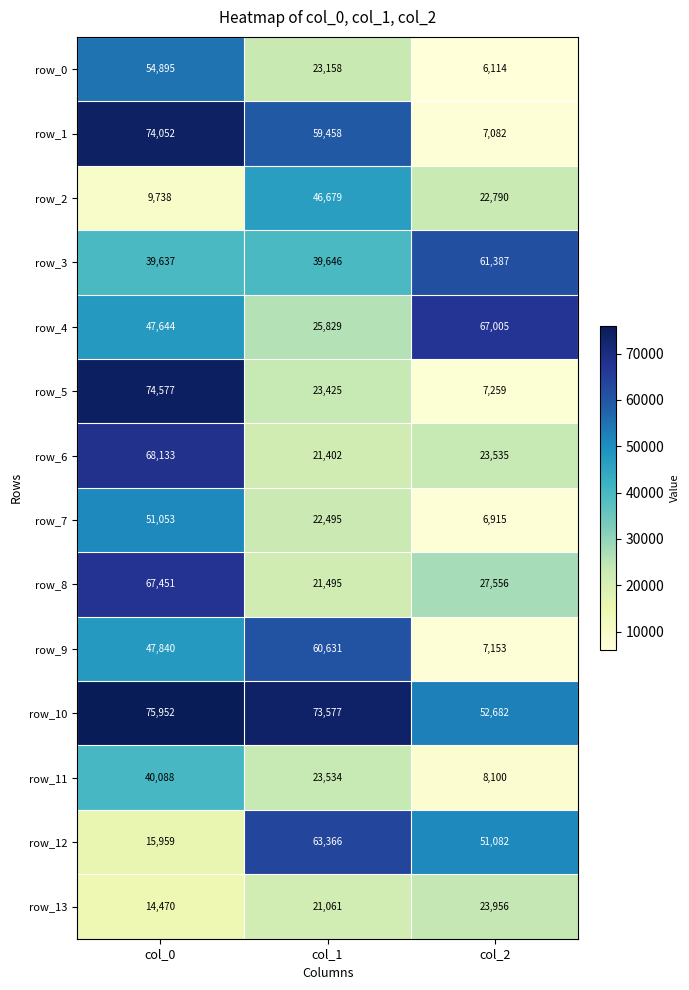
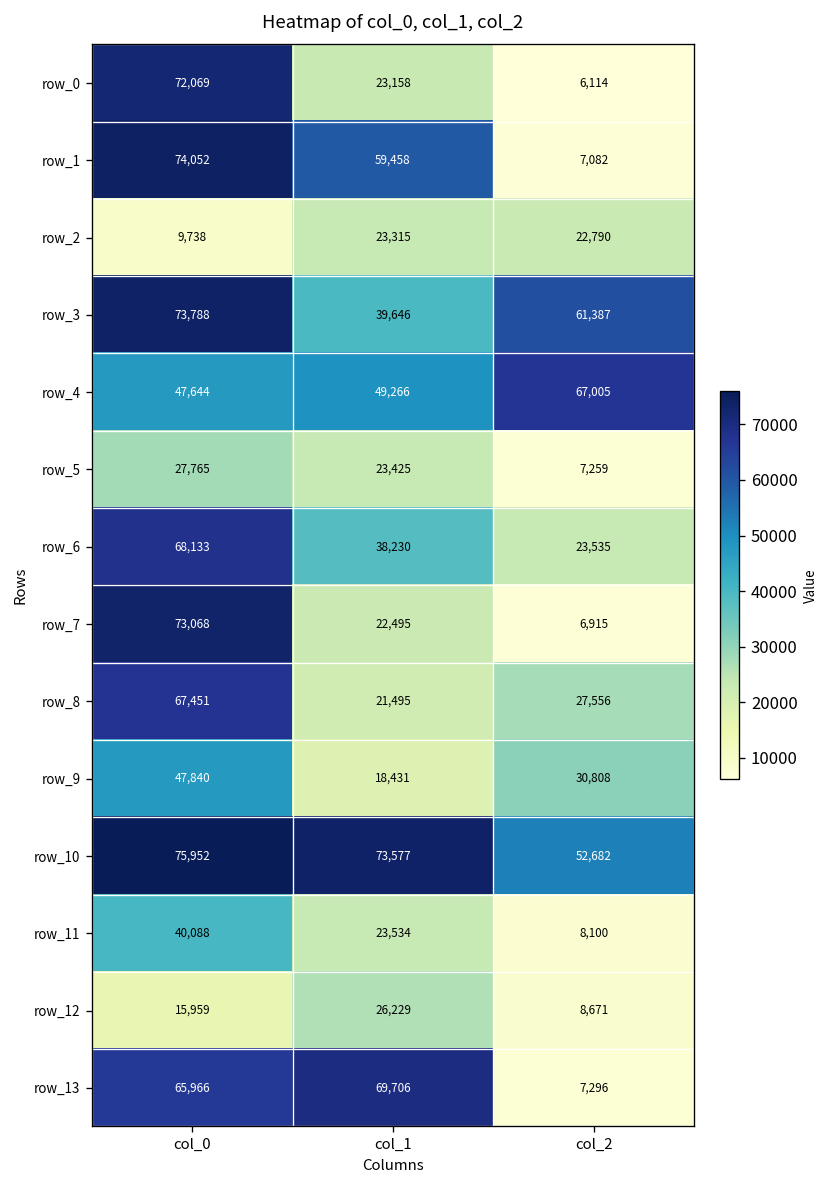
  {
    "row_0": {
-     "col_0": "54,895",
+     "col_0": "72,069",
      "col_1": "23,158",
      "col_2": "6,114"
    },
    "row_1": {
      "col_0": "74,052",
      "col_1": "59,458",
      "col_2": "7,082"
    },
    "row_2": {
      "col_0": "9,738",
-     "col_1": "46,679",
+     "col_1": "23,315",
      "col_2": "22,790"
    },
    "row_3": {
-     "col_0": "39,637",
+     "col_0": "73,788",
      "col_1": "39,646",
      "col_2": "61,387"
    },
    "row_4": {
      "col_0": "47,644",
-     "col_1": "25,829",
+     "col_1": "49,266",
      "col_2": "67,005"
    },
    "row_5": {
-     "col_0": "74,577",
+     "col_0": "27,765",
      "col_1": "23,425",
      "col_2": "7,259"
    },
    "row_6": {
      "col_0": "68,133",
-     "col_1": "21,402",
+     "col_1": "38,230",
      "col_2": "23,535"
    },
    "row_7": {
-     "col_0": "51,053",
+     "col_0": "73,068",
      "col_1": "22,495",
      "col_2": "6,915"
    },
    "row_8": {
      "col_0": "67,451",
      "col_1": "21,495",
      "col_2": "27,556"
    },
    "row_9": {
      "col_0": "47,840",
-     "col_1": "60,631",
-     "col_2": "7,153"
+     "col_1": "18,431",
+     "col_2": "30,808"
    },
    "row_10": {
      "col_0": "75,952",
      "col_1": "73,577",
      "col_2": "52,682"
    },
    "row_11": {
      "col_0": "40,088",
      "col_1": "23,534",
      "col_2": "8,100"
    },
    "row_12": {
      "col_0": "15,959",
-     "col_1": "63,366",
-     "col_2": "51,082"
+     "col_1": "26,229",
+     "col_2": "8,671"
    },
    "row_13": {
-     "col_0": "14,470",
-     "col_1": "21,061",
-     "col_2": "23,956"
+     "col_0": "65,966",
+     "col_1": "69,706",
+     "col_2": "7,296"
    }
  }
